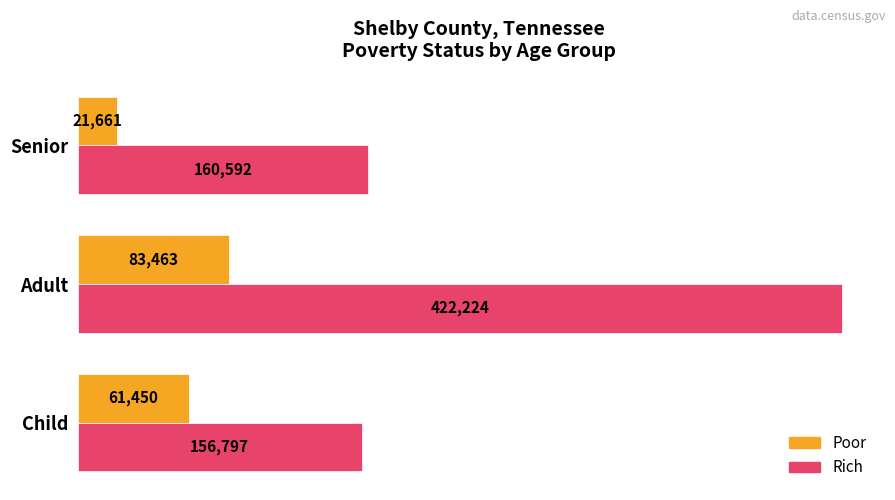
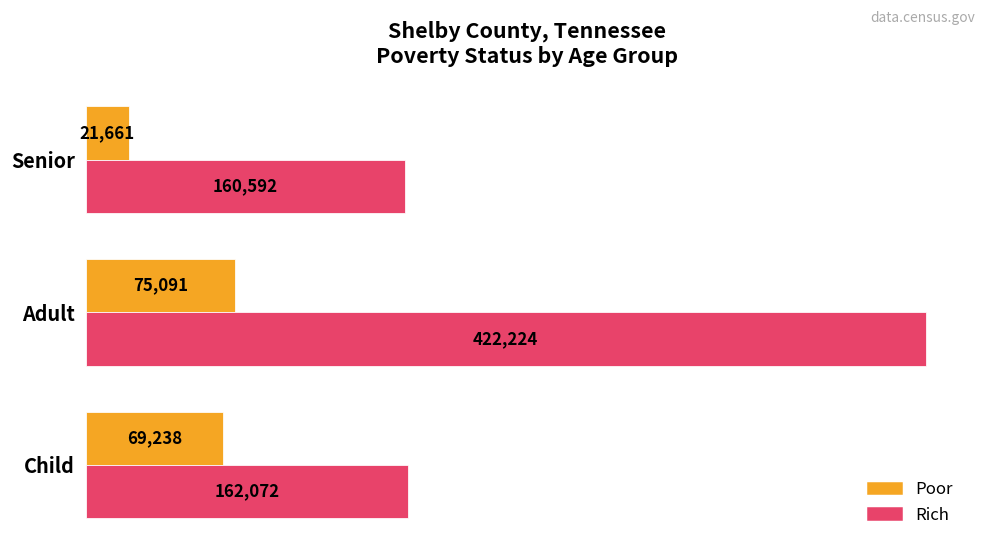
  {
    "Poor": {
      "Senior": "21,661",
-     "Adult": "83,463",
-     "Child": "61,450"
+     "Adult": "75,091",
+     "Child": "69,238"
    },
    "Rich": {
      "Senior": "160,592",
      "Adult": "422,224",
-     "Child": "156,797"
+     "Child": "162,072"
    }
  }
